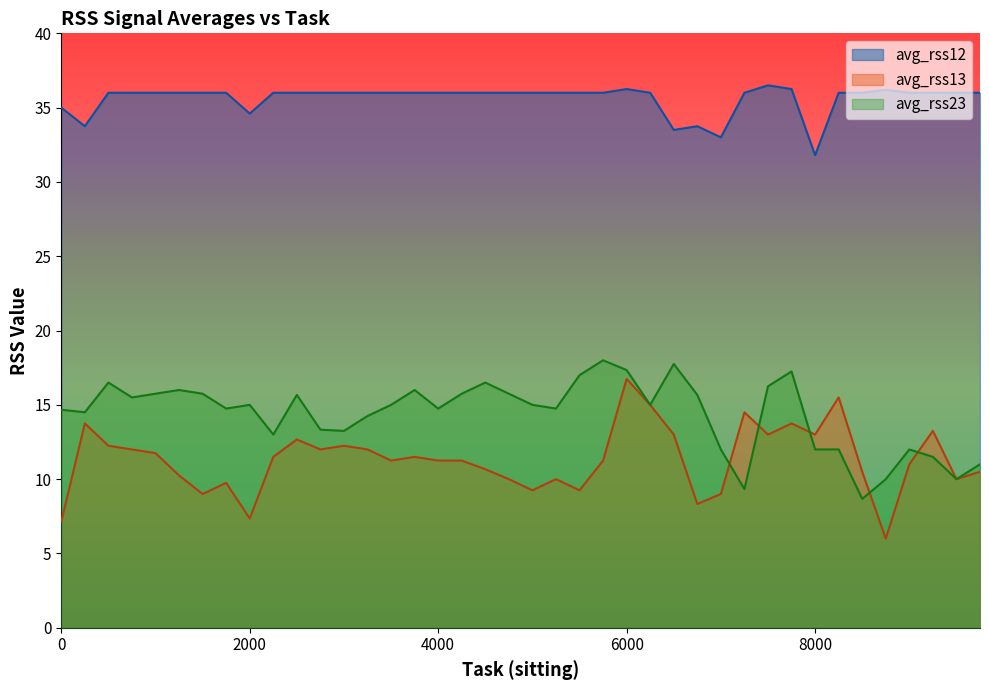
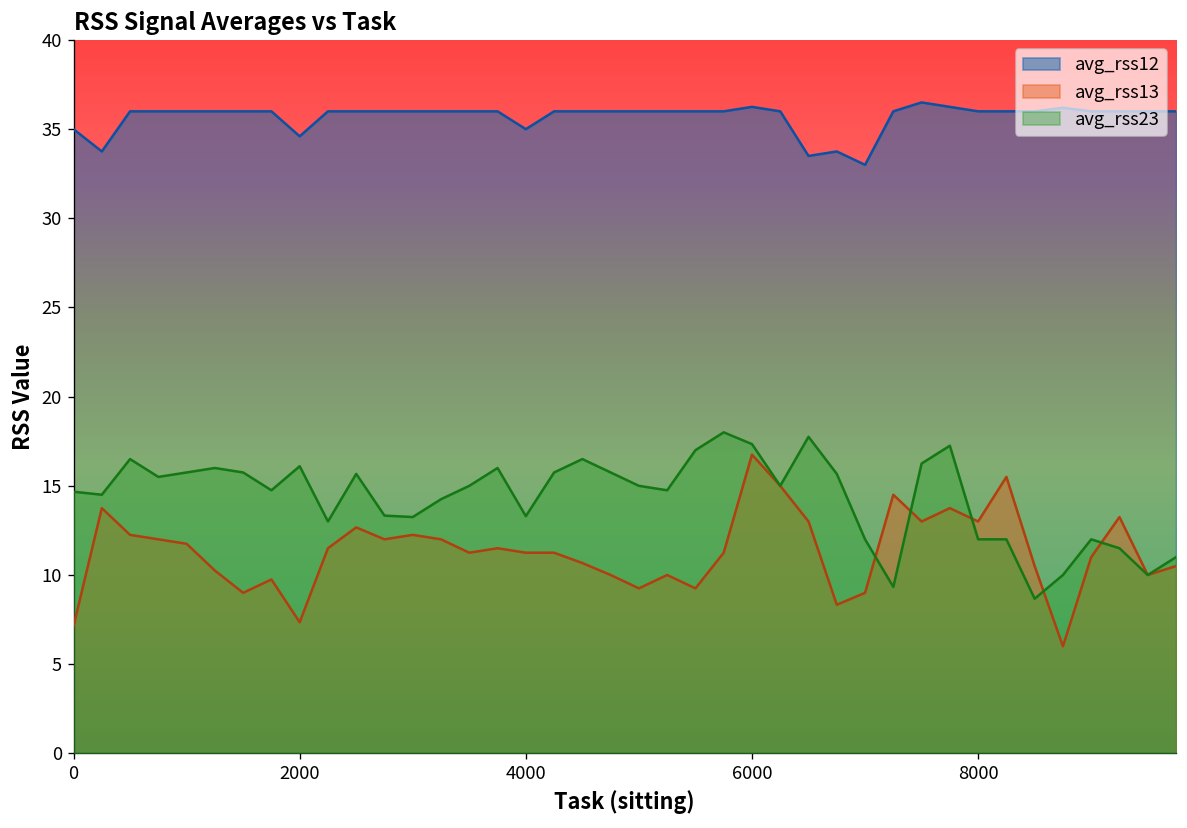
  {
    "avg_rss12": {
      "0": 35.0,
      "2000": 34.6,
-     "4000": 36,
+     "4000": 35,
      "6000": 36.3,
-     "8000": 31.8
+     "8000": 36.0
    },
    "avg_rss13": {
      "0": 7.1,
      "2000": 7.4,
      "4000": 11.3,
      "6000": 16.8,
      "8000": 13.0
    },
    "avg_rss23": {
      "0": 14.7,
-     "2000": 15.0,
-     "4000": 14.8,
+     "2000": 16.1,
+     "4000": 13.3,
      "6000": 17.3,
      "8000": 12.0
    }
  }
